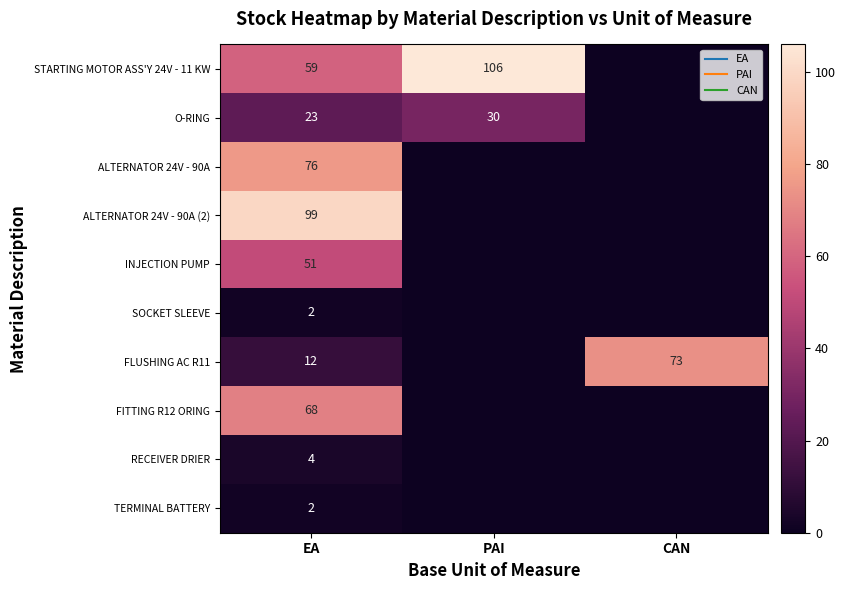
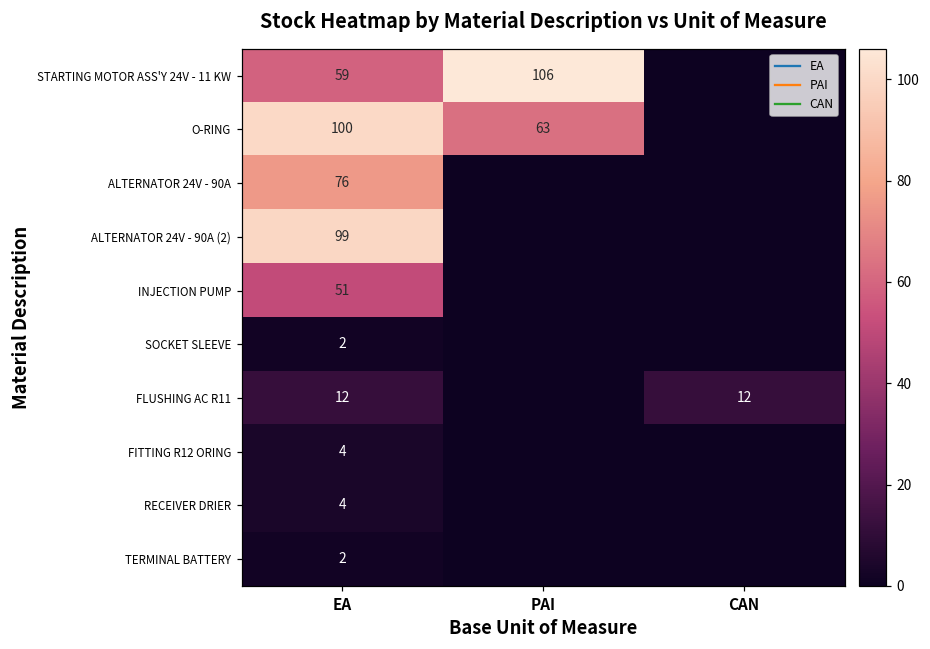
  {
    "STARTING MOTOR ASS'Y 24V - 11 KW": {
      "EA": 59,
      "PAI": 106
    },
    "O-RING": {
-     "EA": 23,
-     "PAI": 30
+     "EA": 100,
+     "PAI": 63
    },
    "ALTERNATOR 24V - 90A": {
      "EA": 76
    },
    "ALTERNATOR 24V - 90A (2)": {
      "EA": 99
    },
    "INJECTION PUMP": {
      "EA": 51
    },
    "SOCKET SLEEVE": {
      "EA": 2
    },
    "FLUSHING AC R11": {
      "EA": 12,
-     "CAN": 73
+     "CAN": 12
    },
    "FITTING R12 ORING": {
-     "EA": 68
+     "EA": 4
    },
    "RECEIVER DRIER": {
      "EA": 4
    },
    "TERMINAL BATTERY": {
      "EA": 2
    }
  }
